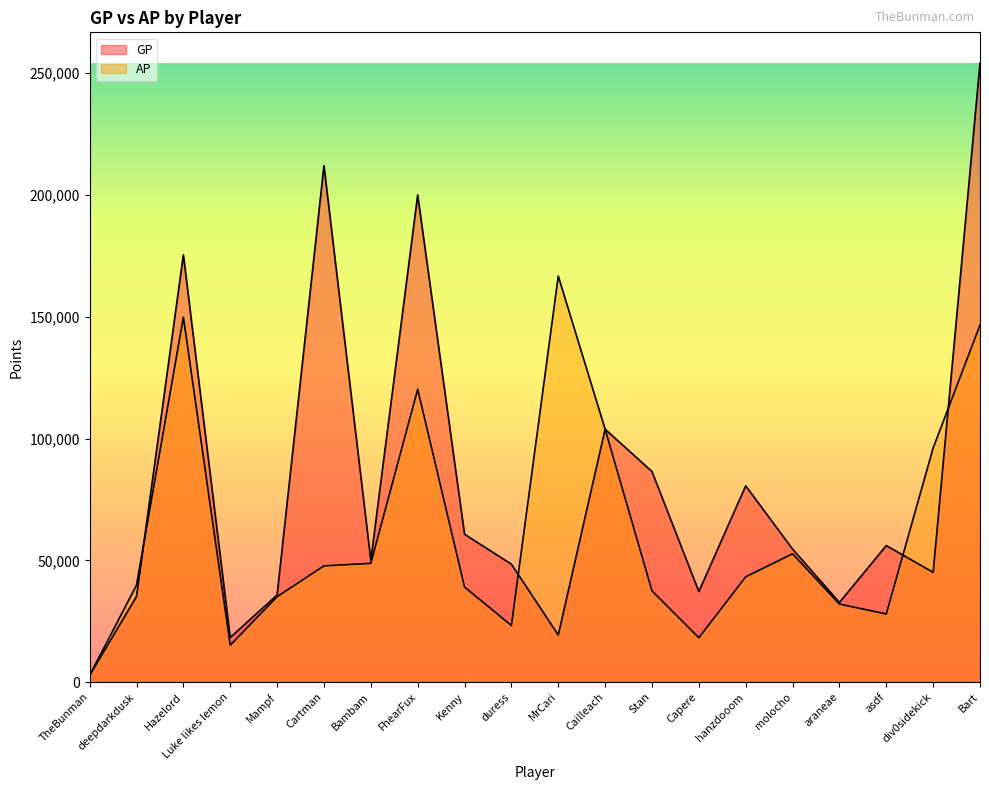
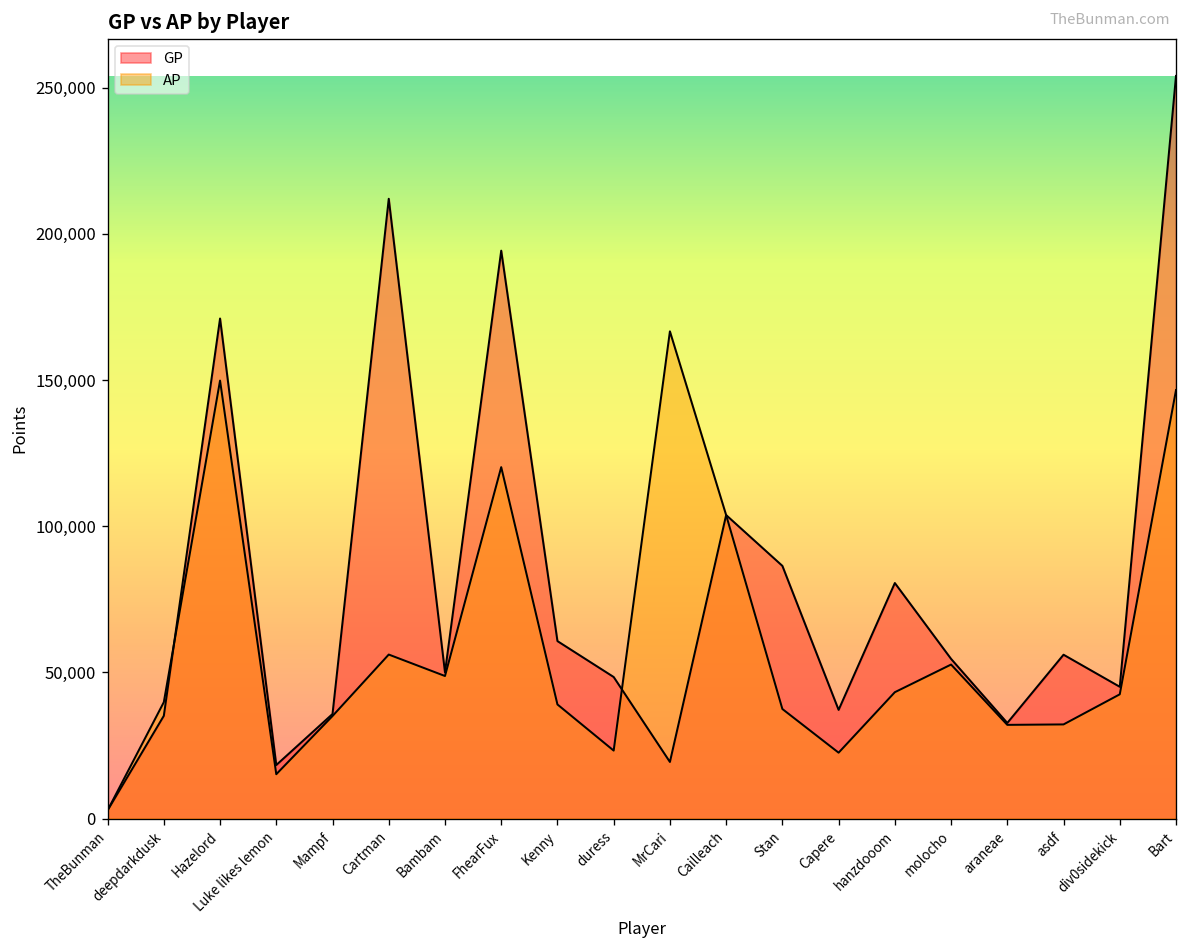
  {
    "GP": {
      "deepdarkdusk": "35,000",
-     "Hazelord": "175,000",
+     "Hazelord": "171,000",
      "Luke likes lemon": "18,000",
      "Cartman": "212,000",
      "Bambam": "50,000",
-     "FhearFux": "200,000",
+     "FhearFux": "194,000",
      "Kenny": "61,000",
      "duress": "48,000",
      "MrCari": "19,000",
      "Stan": "86,000",
      "Capere": "37,000",
      "hanzdooom": "81,000",
      "molocho": "55,000",
      "asdf": "56,000",
      "div0sidekick": "45,000",
      "Bart": "254,000"
    },
    "AP": {
      "deepdarkdusk": "40,000",
      "Hazelord": "150,000",
      "Luke likes lemon": "15,000",
-     "Cartman": "48,000",
+     "Cartman": "56,000",
      "Bambam": "49,000",
      "FhearFux": "120,000",
      "Kenny": "39,000",
      "duress": "23,000",
      "MrCari": "167,000",
      "Stan": "37,000",
-     "Capere": "18,000",
+     "Capere": "23,000",
      "hanzdooom": "43,000",
      "molocho": "53,000",
-     "asdf": "28,000",
-     "div0sidekick": "96,000",
+     "asdf": "32,000",
+     "div0sidekick": "42,000",
      "Bart": "147,000"
    }
  }
